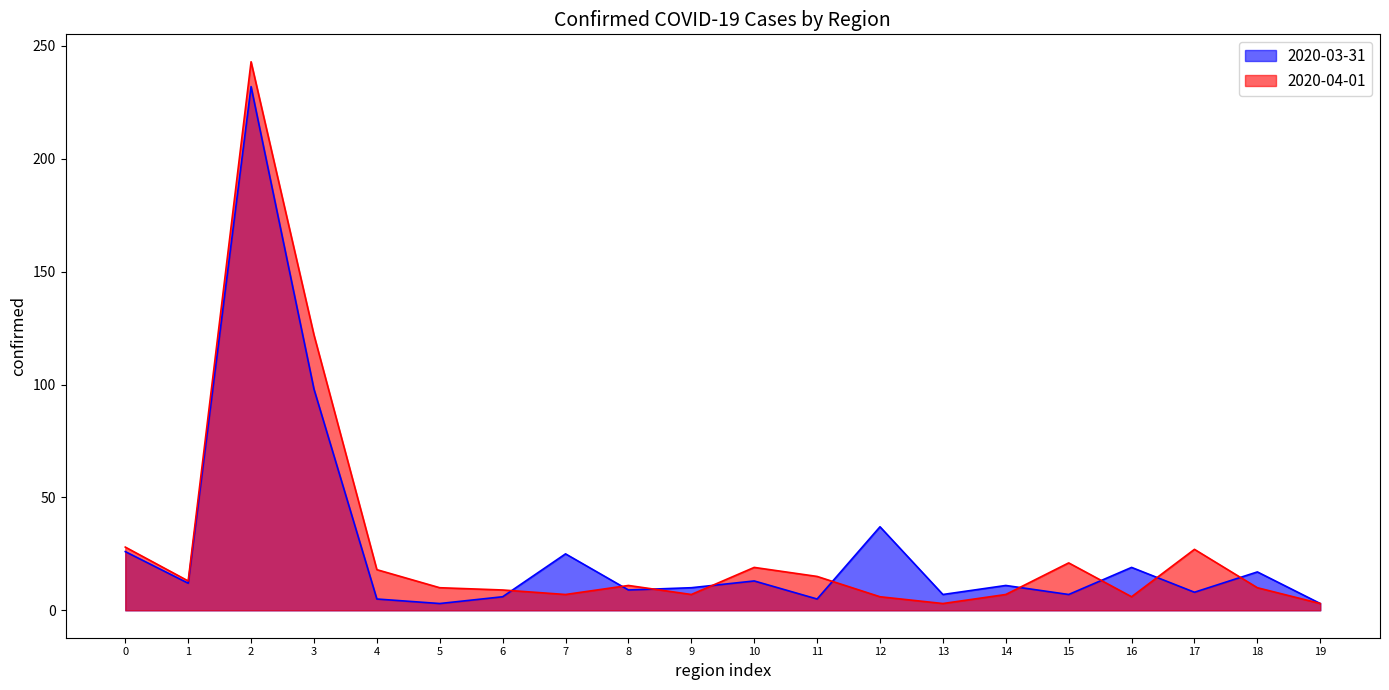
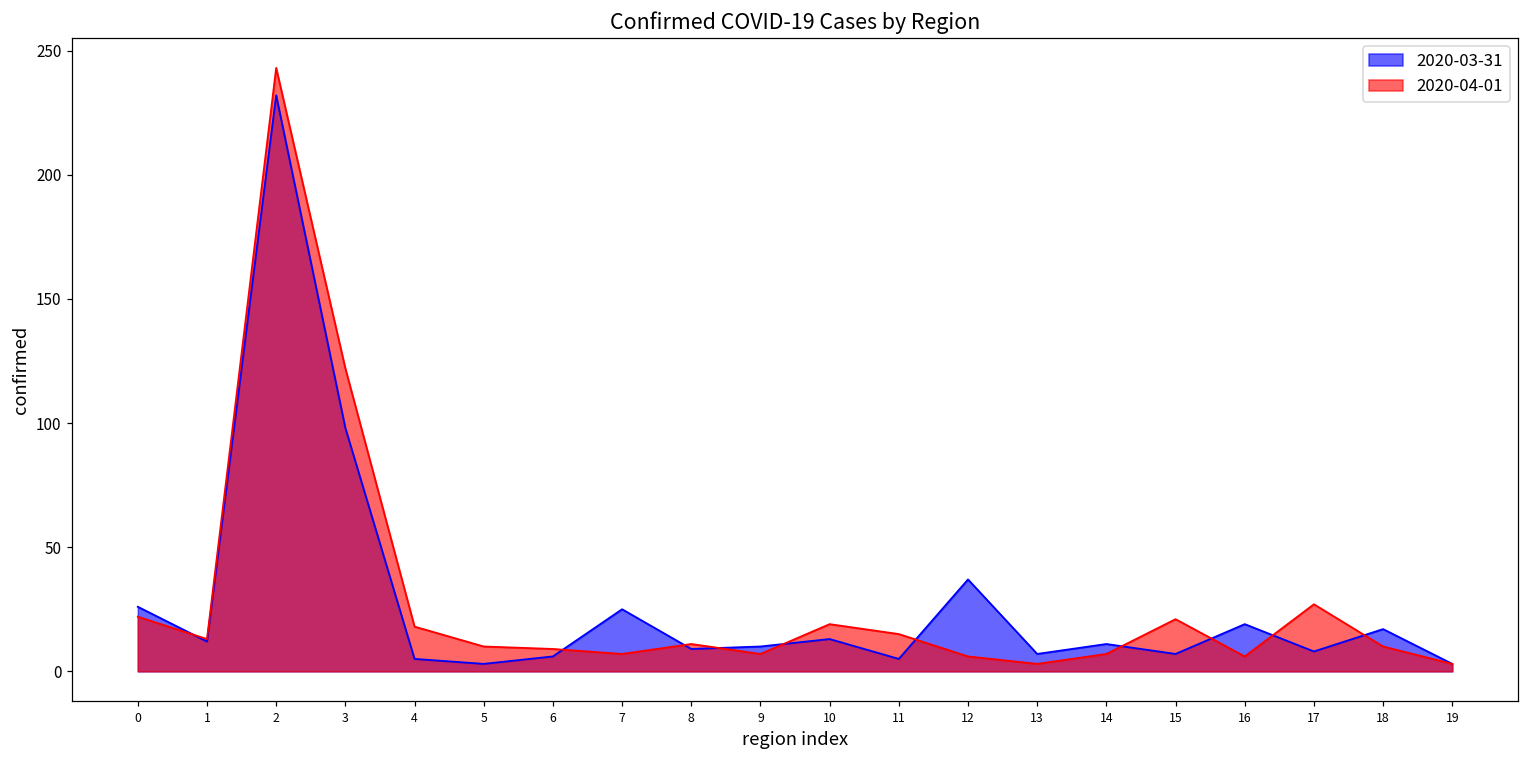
  {
    "2020-03-31": {
      "0": 26,
      "2": 232,
      "3": 98,
      "4": 5,
      "5": 3,
      "6": 6,
      "7": 25,
      "8": 9,
      "9": 10,
      "10": 13,
      "11": 5,
      "12": 37,
      "13": 7,
      "14": 11,
      "15": 7,
      "16": 19,
      "17": 8,
      "18": 17
    },
    "2020-04-01": {
-     "0": 28,
+     "0": 22,
      "2": 243,
      "3": 122,
      "4": 18,
      "5": 10,
      "6": 9,
      "7": 7,
      "8": 11,
      "9": 7,
      "10": 19,
      "11": 15,
      "12": 6,
      "13": 3,
      "14": 7,
      "15": 21,
      "16": 6,
      "17": 27,
      "18": 10
    }
  }
